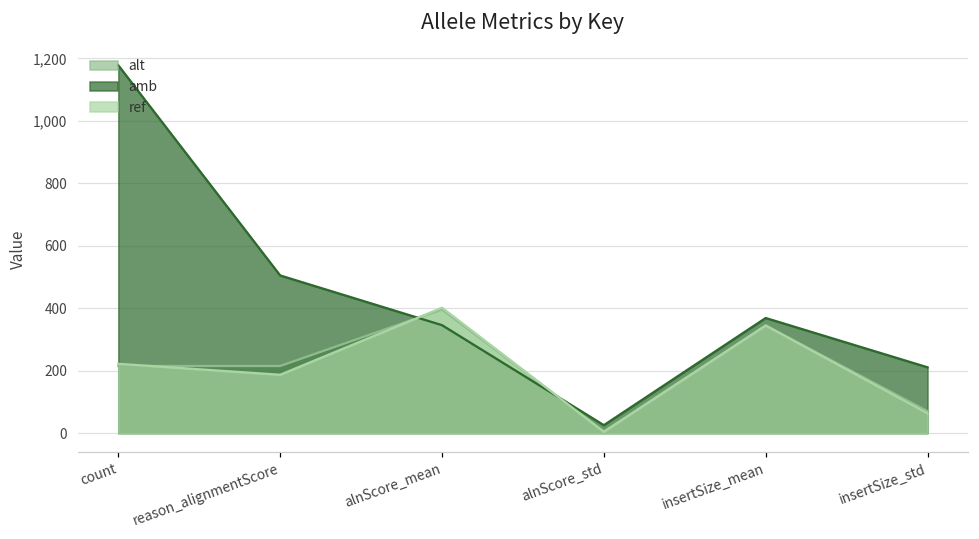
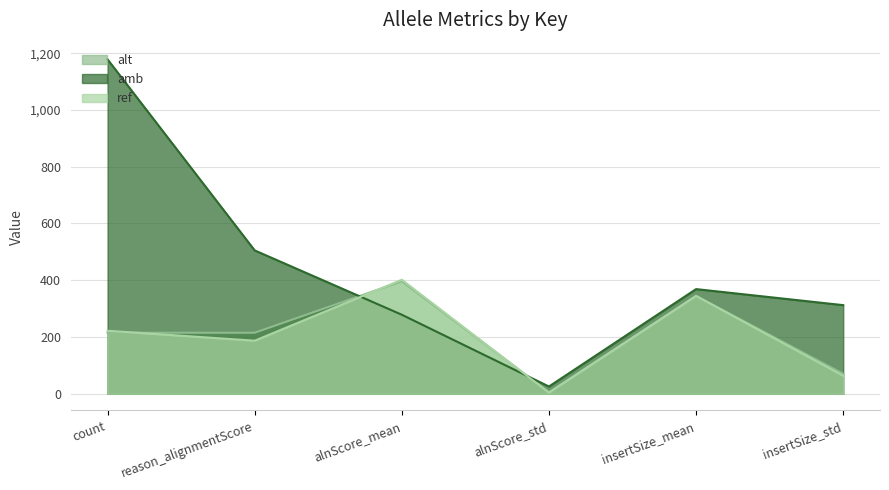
  {
    "amb": {
      "count": "1,180",
      "reason_alignmentScore": "510",
-     "alnScore_mean": "350",
+     "alnScore_mean": "280",
      "alnScore_std": "30",
      "insertSize_mean": "370",
-     "insertSize_std": "210"
+     "insertSize_std": "310"
    }
  }
